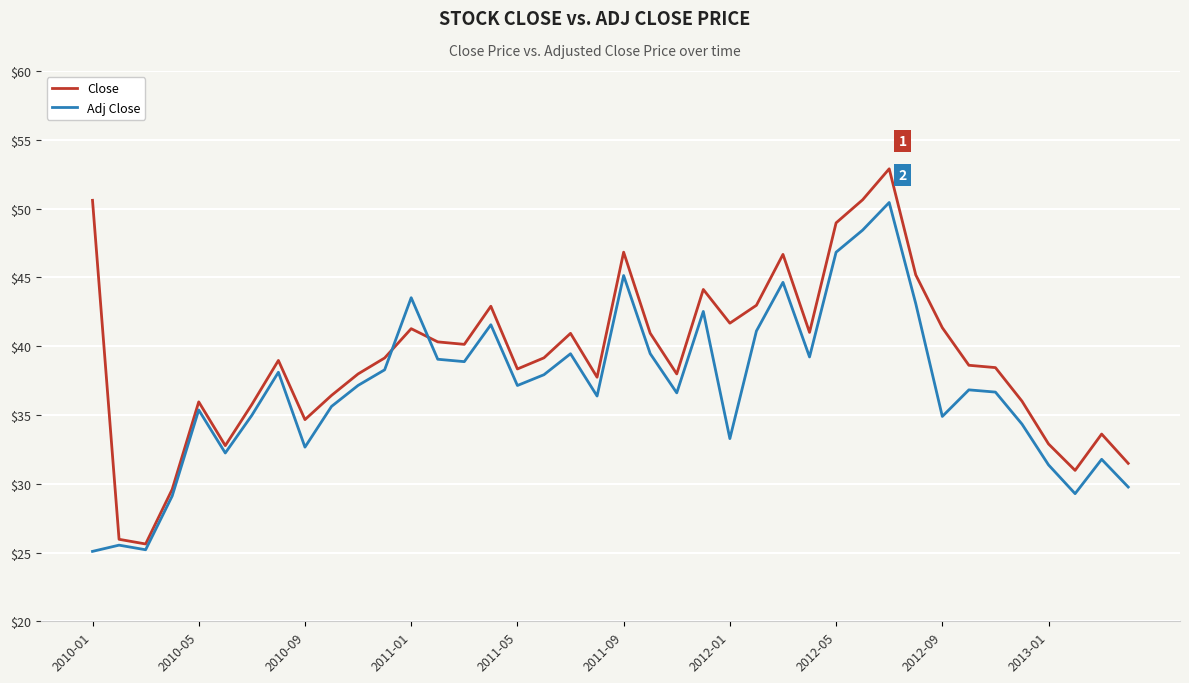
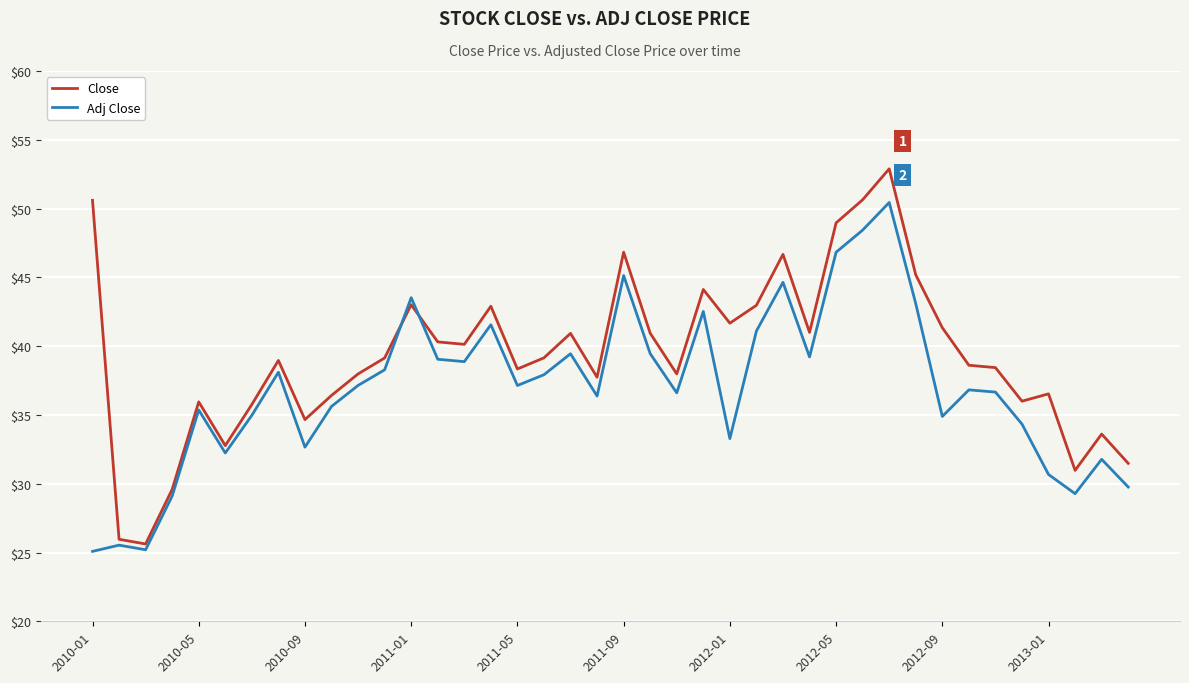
  {
    "Close": {
      "2010-01": "$50.6",
      "2010-05": "$36.0",
      "2010-09": "$34.7",
-     "2011-01": "$41.3",
+     "2011-01": "$43.0",
      "2011-05": "$38.3",
      "2011-09": "$46.8",
      "2012-01": "$41.7",
      "2012-05": "$49.0",
      "2012-09": "$41.3",
-     "2013-01": "$32.9"
+     "2013-01": "$36.5"
    },
    "Adj Close": {
      "2010-01": "$25.1",
      "2010-05": "$35.4",
      "2010-09": "$32.7",
      "2011-01": "$43.5",
      "2011-05": "$37.1",
      "2011-09": "$45.1",
      "2012-01": "$33.3",
      "2012-05": "$46.8",
      "2012-09": "$34.9",
-     "2013-01": "$31.4"
+     "2013-01": "$30.7"
    }
  }
